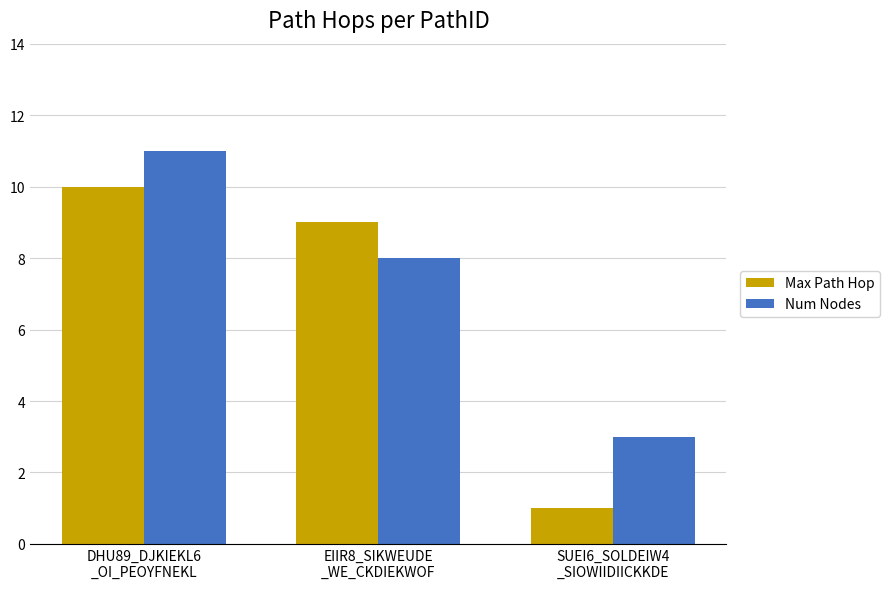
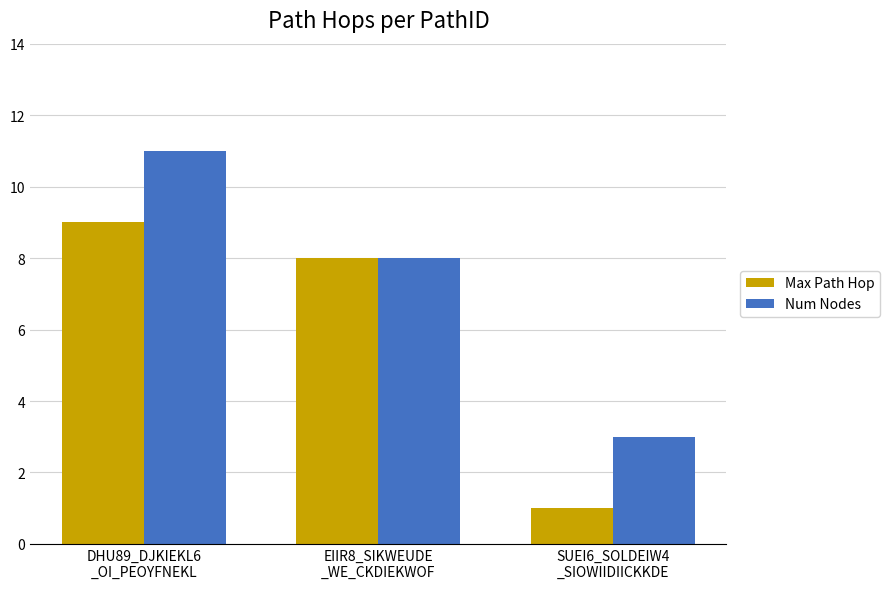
  {
    "Max Path Hop": {
-     "DHU89_DJKIEKL6 _OI_PEOYFNEKL": 10,
-     "EIIR8_SIKWEUDE _WE_CKDIEKWOF": 9,
+     "DHU89_DJKIEKL6 _OI_PEOYFNEKL": 9,
+     "EIIR8_SIKWEUDE _WE_CKDIEKWOF": 8,
      "SUEI6_SOLDEIW4 _SIOWIIDIICKKDE": 1
    },
    "Num Nodes": {
      "DHU89_DJKIEKL6 _OI_PEOYFNEKL": 11,
      "EIIR8_SIKWEUDE _WE_CKDIEKWOF": 8,
      "SUEI6_SOLDEIW4 _SIOWIIDIICKKDE": 3
    }
  }
